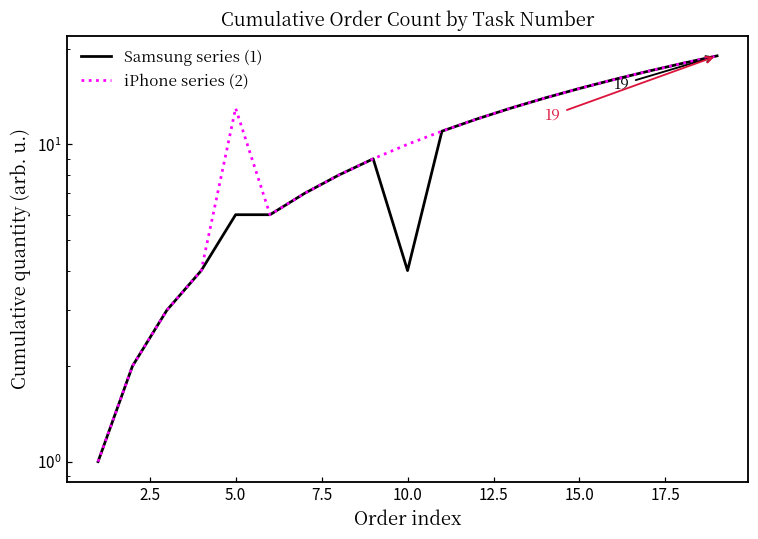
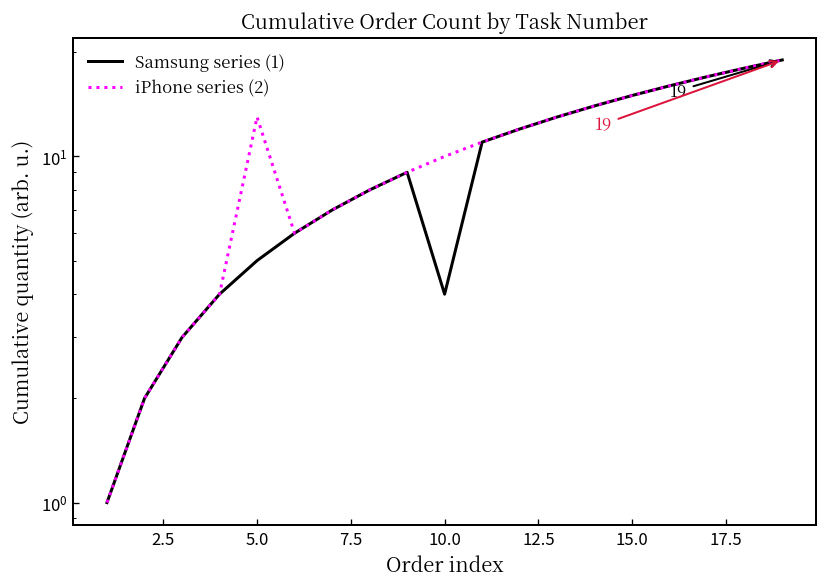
  {
    "Samsung series (1)": {
-     "5.0": 6,
+     "5.0": 5,
      "10.0": 4
    },
    "iPhone series (2)": {
      "5.0": 13,
      "10.0": 10
    }
  }
